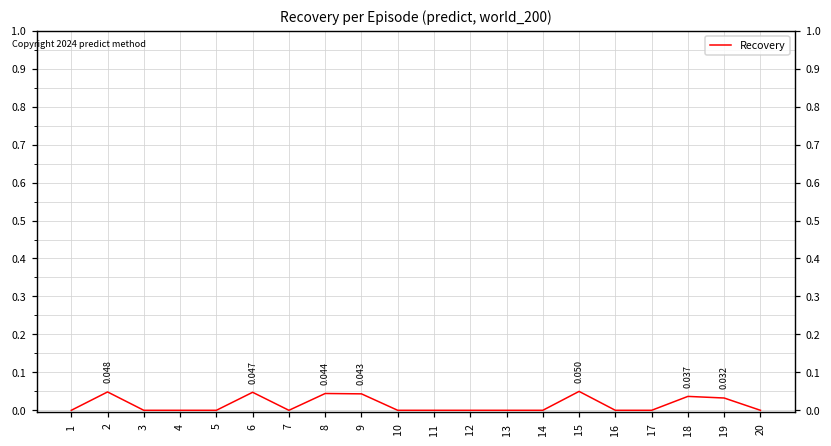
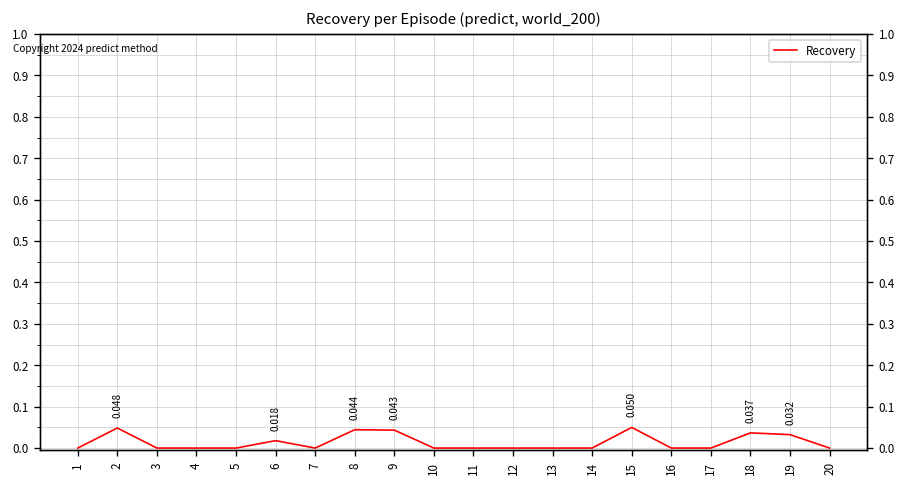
  {
    "2": 0.048,
-   "6": 0.047,
+   "6": 0.018,
    "8": 0.044,
    "9": 0.043,
    "15": 0.050,
    "18": 0.037,
    "19": 0.032
  }
